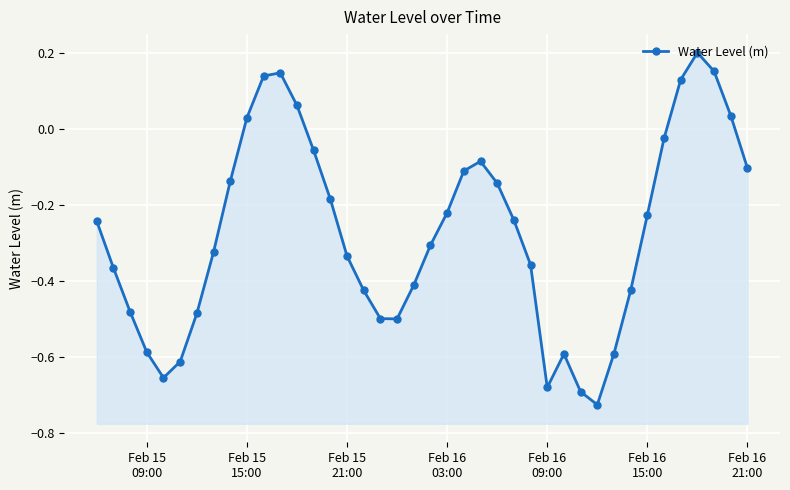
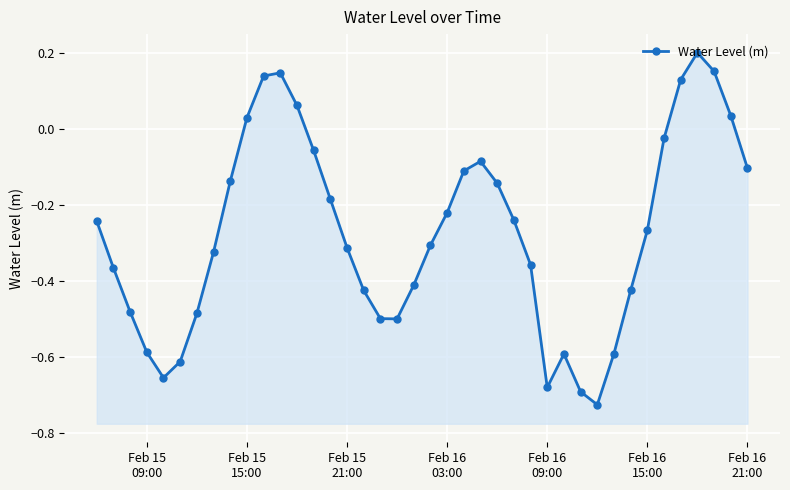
  {
    "Feb 15 09:00": -0.59,
    "Feb 15 15:00": 0.03,
-   "Feb 15 21:00": -0.33,
+   "Feb 15 21:00": -0.31,
    "Feb 16 03:00": -0.22,
    "Feb 16 09:00": -0.68,
-   "Feb 16 15:00": -0.23,
+   "Feb 16 15:00": -0.27,
    "Feb 16 21:00": -0.10
  }
